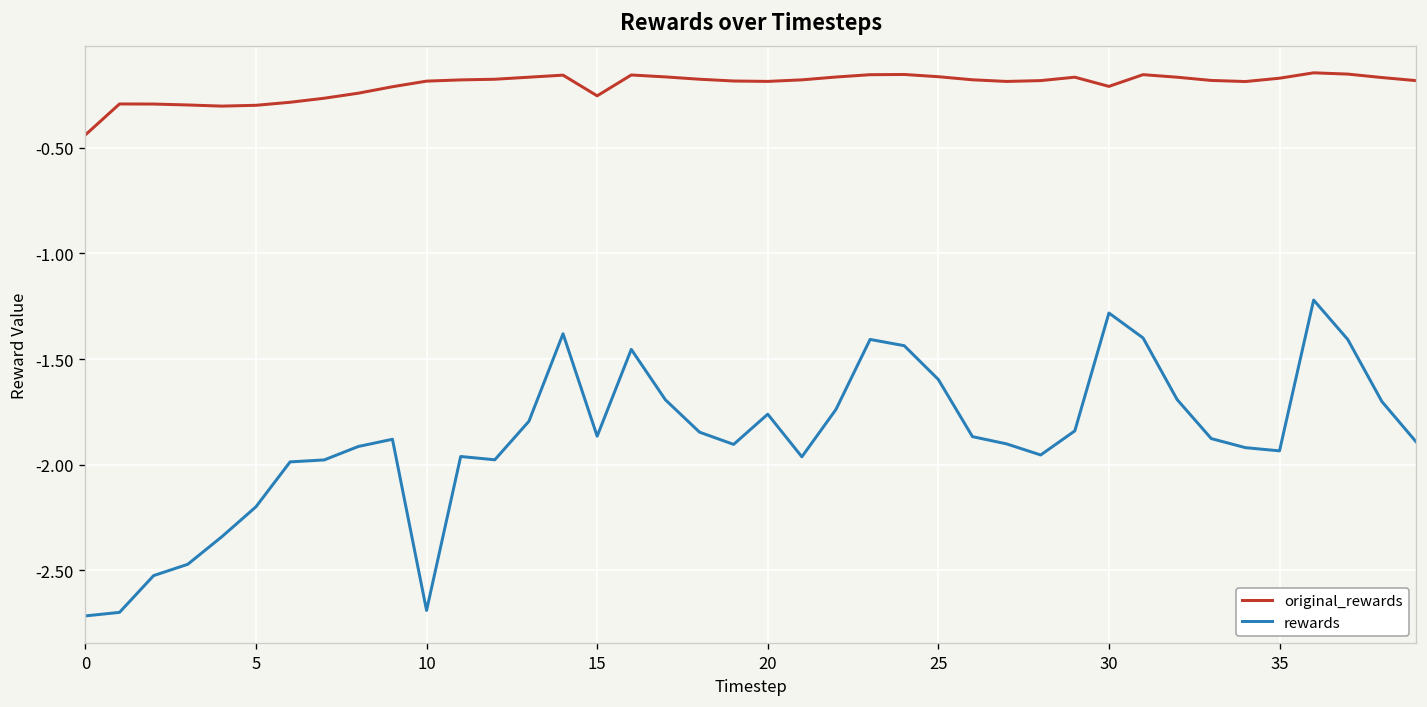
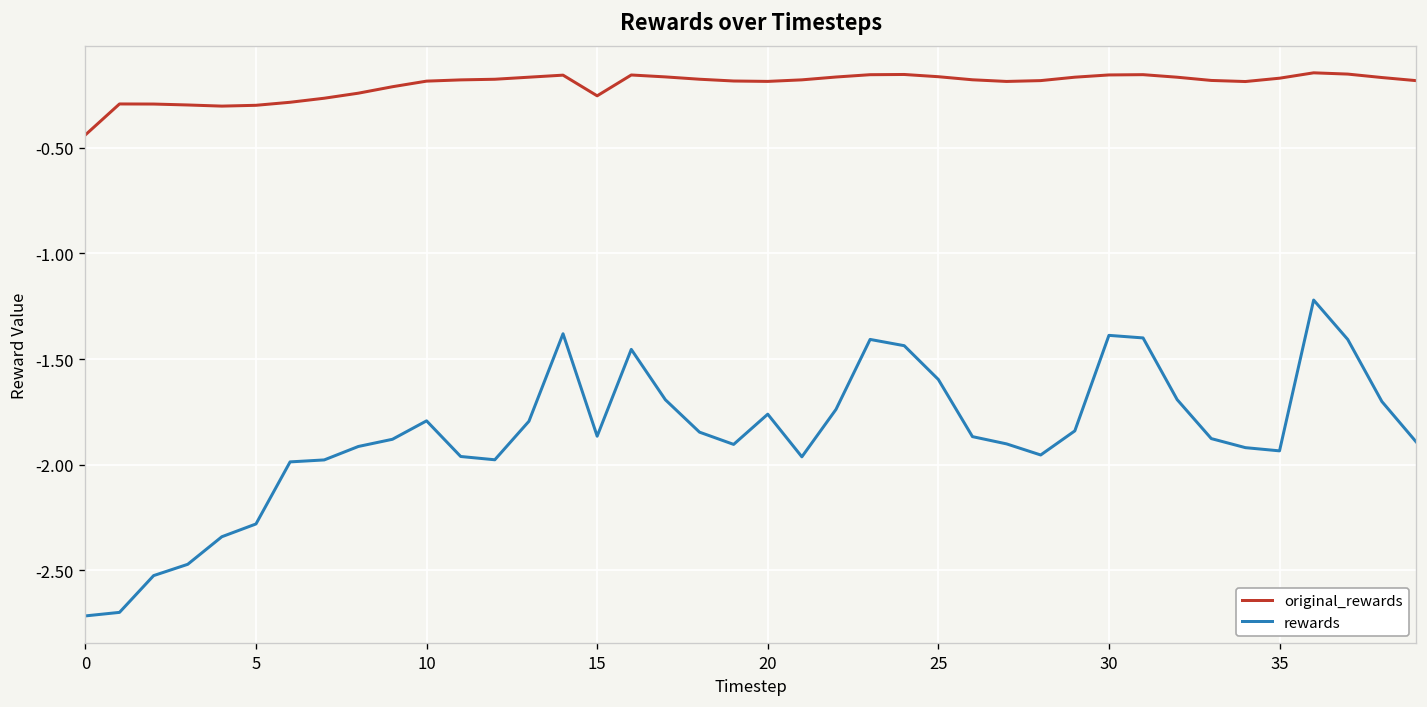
  {
    "original_rewards": {
      "0": -0.44,
      "5": -0.30,
      "10": -0.18,
      "15": -0.25,
      "20": -0.19,
      "25": -0.16,
-     "30": -0.21,
+     "30": -0.15,
      "35": -0.17
    },
    "rewards": {
      "0": -2.72,
-     "5": -2.20,
-     "10": -2.69,
+     "5": -2.28,
+     "10": -1.79,
      "15": -1.87,
      "20": -1.76,
      "25": -1.60,
-     "30": -1.28,
+     "30": -1.39,
      "35": -1.93
    }
  }
